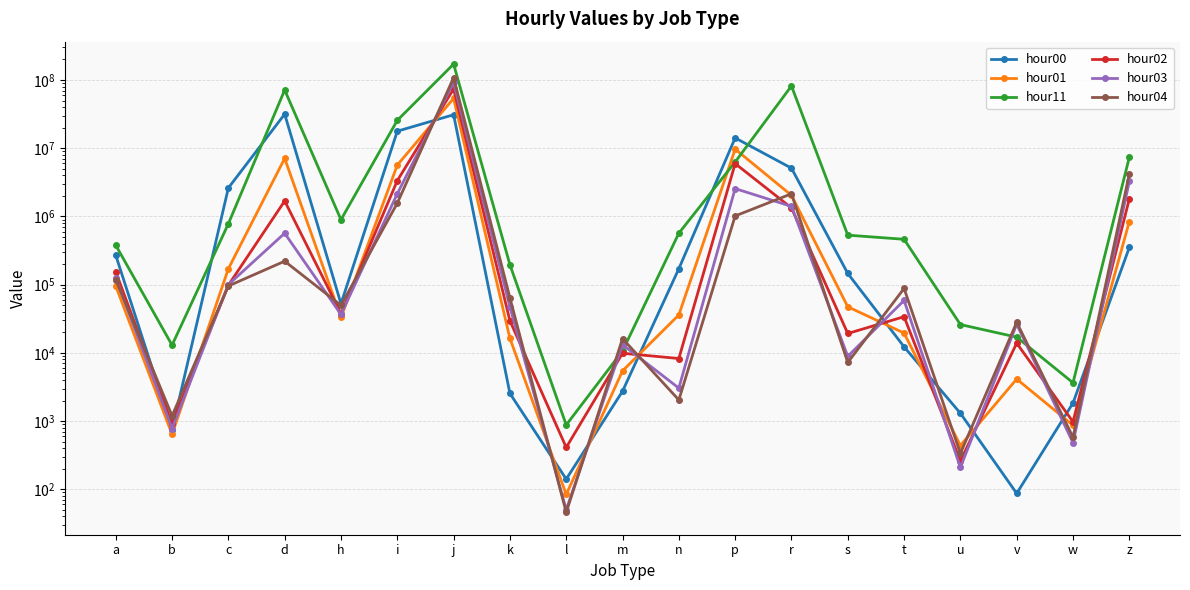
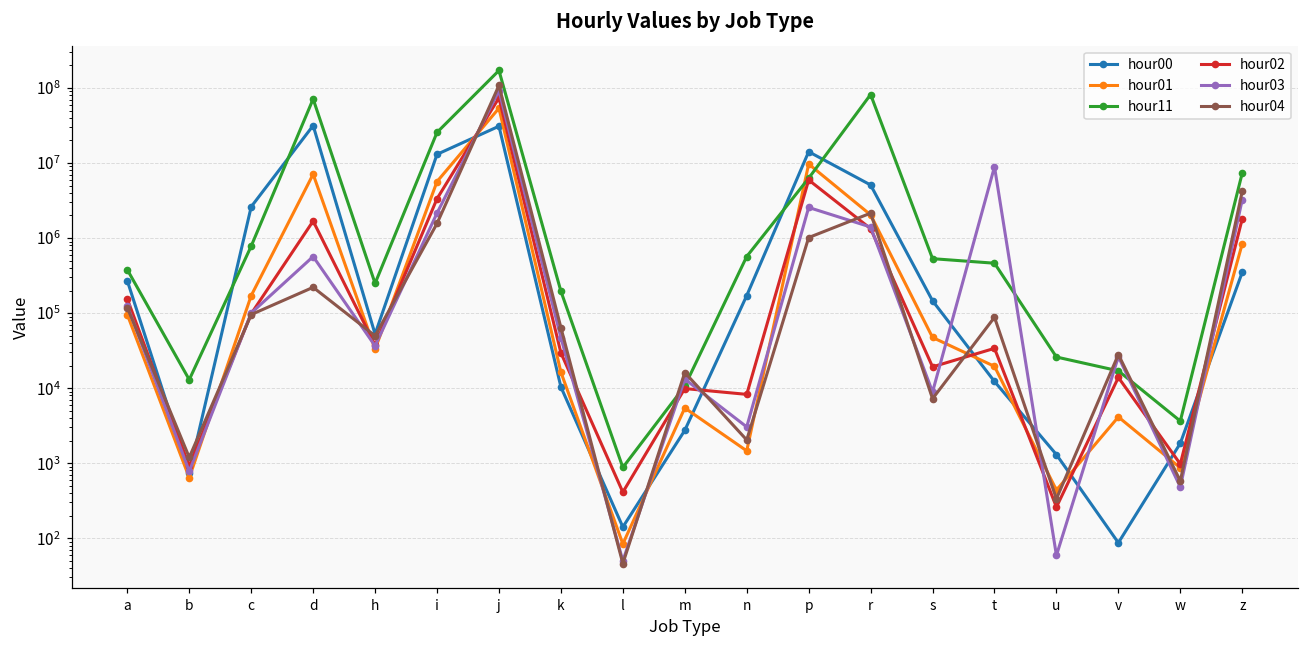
  {
    "hour00": {
      "a": 270000,
      "c": 2600000,
      "d": 30000000,
-     "i": 18000000,
+     "i": 13000000,
      "j": 30000000,
-     "k": 2500,
+     "k": 10000,
      "l": 140,
      "m": 2700,
      "n": 170000,
      "p": 14000000,
      "r": 5000000,
      "s": 150000,
      "t": 12000,
      "u": 1300,
      "v": 90,
      "w": 1800,
      "z": 400000
    },
    "hour01": {
      "a": 100000,
      "b": 600,
      "c": 170000,
      "d": 7000000,
      "h": 30000,
      "i": 6000000,
      "j": 50000000,
      "k": 16000,
      "l": 80,
      "m": 5000,
-     "n": 40000,
+     "n": 1500,
      "p": 10000000,
      "s": 50000,
      "t": 20000,
      "u": 400,
      "v": 4000,
      "w": 900,
      "z": 800000
    },
    "hour11": {
      "a": 400000,
      "b": 13000,
      "c": 800000,
      "d": 70000000,
-     "h": 900000,
+     "h": 250000,
      "i": 26000000,
      "j": 170000000,
      "k": 200000,
      "l": 900,
      "n": 600000,
      "r": 80000000,
      "s": 500000,
      "t": 500000,
      "u": 26000,
      "v": 17000,
      "w": 4000,
      "z": 7000000
    },
    "hour02": {
      "a": 150000,
      "b": 900,
      "d": 1700000,
      "i": 3000000,
      "j": 70000000,
      "k": 30000,
      "l": 400,
      "n": 8000,
      "s": 19000,
      "t": 30000,
      "u": 260,
      "v": 14000,
      "w": 1000,
      "z": 1800000
    },
    "hour03": {
      "d": 600000,
      "i": 2200000,
      "j": 90000000,
      "k": 50000,
      "m": 13000,
      "n": 3000,
      "p": 2600000,
      "s": 9000,
-     "t": 60000,
-     "u": 210,
+     "t": 9000000,
+     "u": 60,
      "w": 500,
      "z": 3000000
    },
    "hour04": {
      "b": 1200,
      "d": 220000,
      "i": 1600000,
      "j": 110000000,
      "k": 60000,
      "m": 16000,
      "n": 2000,
      "p": 1000000,
      "s": 7000,
      "t": 90000,
      "u": 300,
      "w": 600,
      "z": 4000000
    }
  }
